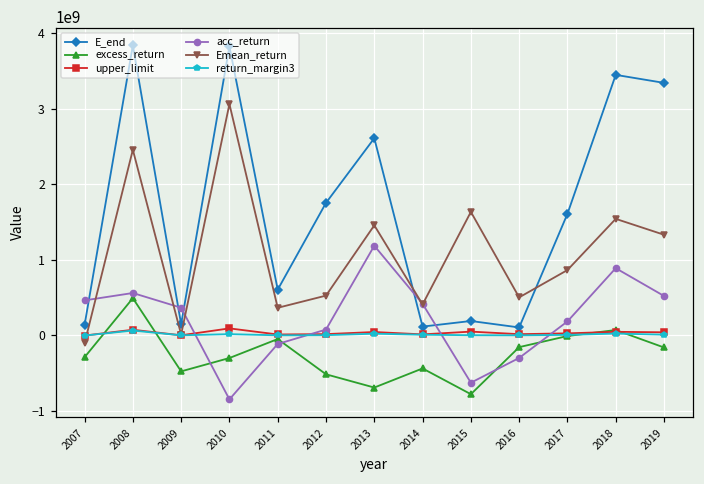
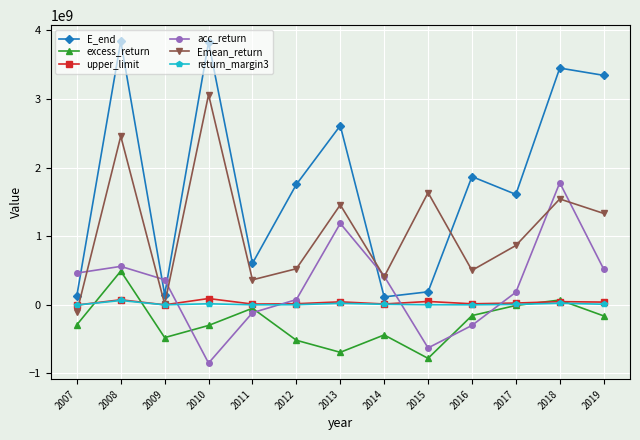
  {
    "E_end": {
      "2007": 100000000,
      "2009": 100000000,
      "2011": 600000000,
      "2012": 1800000000,
      "2013": 2600000000,
      "2014": 100000000,
      "2015": 200000000,
-     "2016": 100000000,
+     "2016": 1900000000,
      "2017": 1600000000,
      "2018": 3400000000,
      "2019": 3300000000
    },
    "excess_return": {
      "2007": -300000000,
      "2008": 500000000,
      "2009": -500000000,
      "2010": -300000000,
      "2011": 0,
      "2012": -500000000,
      "2013": -700000000,
      "2014": -400000000,
      "2015": -800000000,
      "2016": -200000000,
      "2019": -200000000
    },
    "upper_limit": {
      "2010": 100000000,
      "2015": 0
    },
    "acc_return": {
      "2007": 500000000,
      "2008": 600000000,
      "2009": 400000000,
      "2010": -800000000,
      "2011": -100000000,
      "2012": 100000000,
      "2013": 1200000000,
      "2015": -600000000,
      "2016": -300000000,
      "2017": 200000000,
-     "2018": 900000000,
+     "2018": 1800000000,
      "2019": 500000000
    },
    "Emean_return": {
      "2007": -100000000,
      "2008": 2500000000,
      "2010": 3100000000,
      "2011": 400000000,
      "2012": 500000000,
      "2013": 1500000000,
      "2015": 1600000000,
      "2016": 500000000,
      "2017": 900000000,
      "2018": 1500000000,
      "2019": 1300000000
    },
    "return_margin3": {
      "2010": 0,
      "2015": 0
    }
  }
